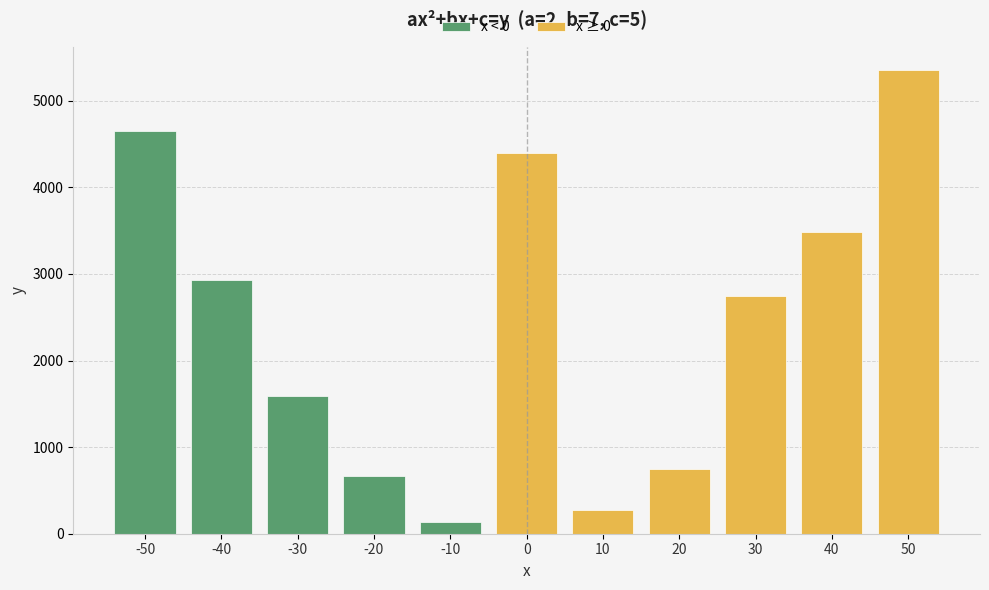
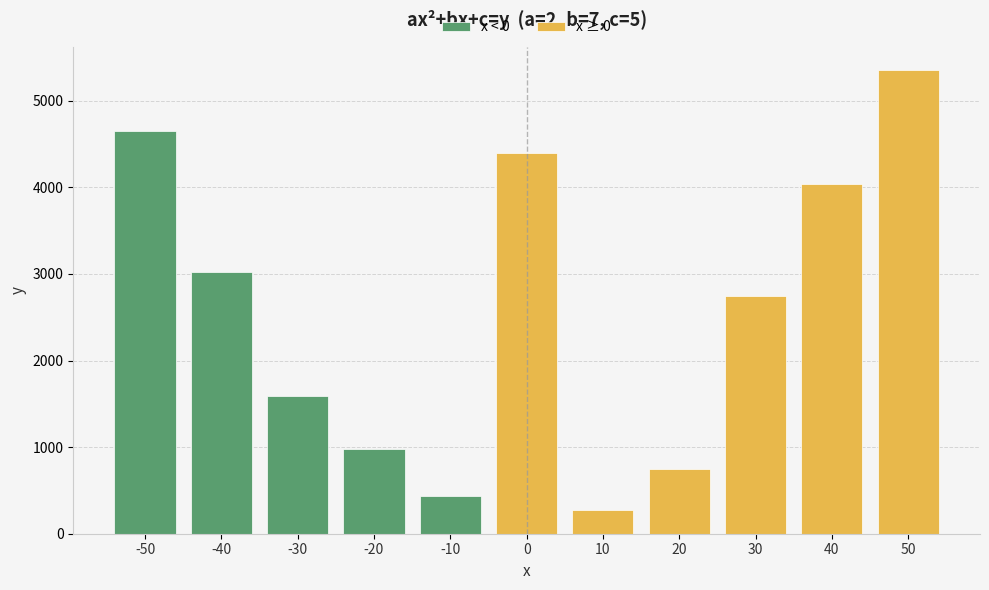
  {
    "x < 0": {
      "-50": 4700,
-     "-40": 2900,
+     "-40": 3000,
      "-30": 1600,
-     "-20": 700,
-     "-10": 100
+     "-20": 1000,
+     "-10": 400
    },
    "x ≥ 0": {
      "0": 4400,
      "10": 300,
      "20": 700,
      "30": 2700,
-     "40": 3500,
+     "40": 4000,
      "50": 5400
    }
  }
